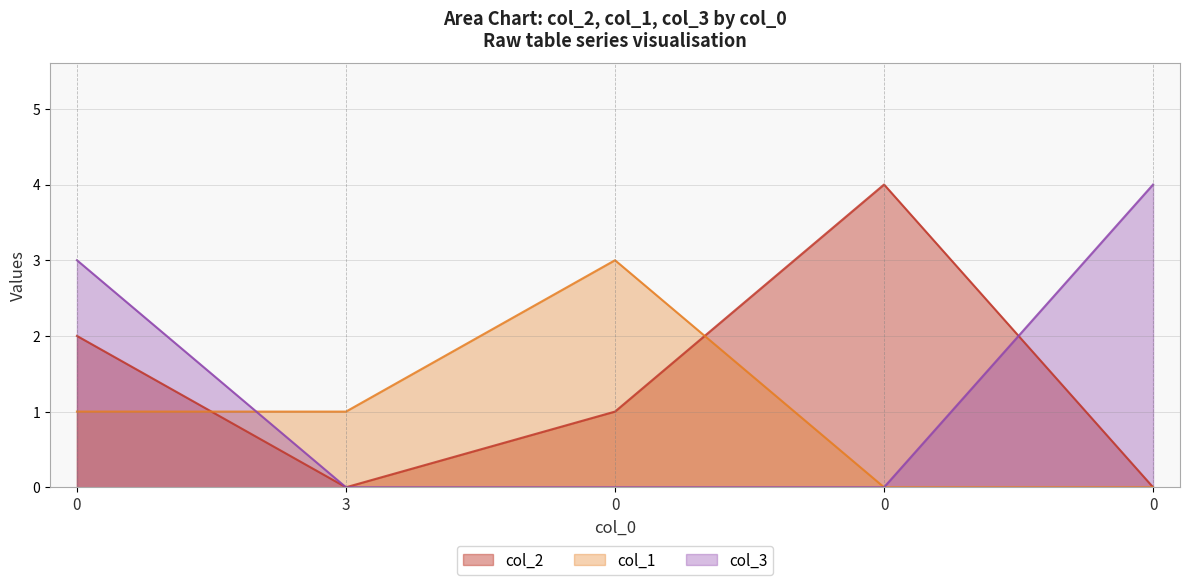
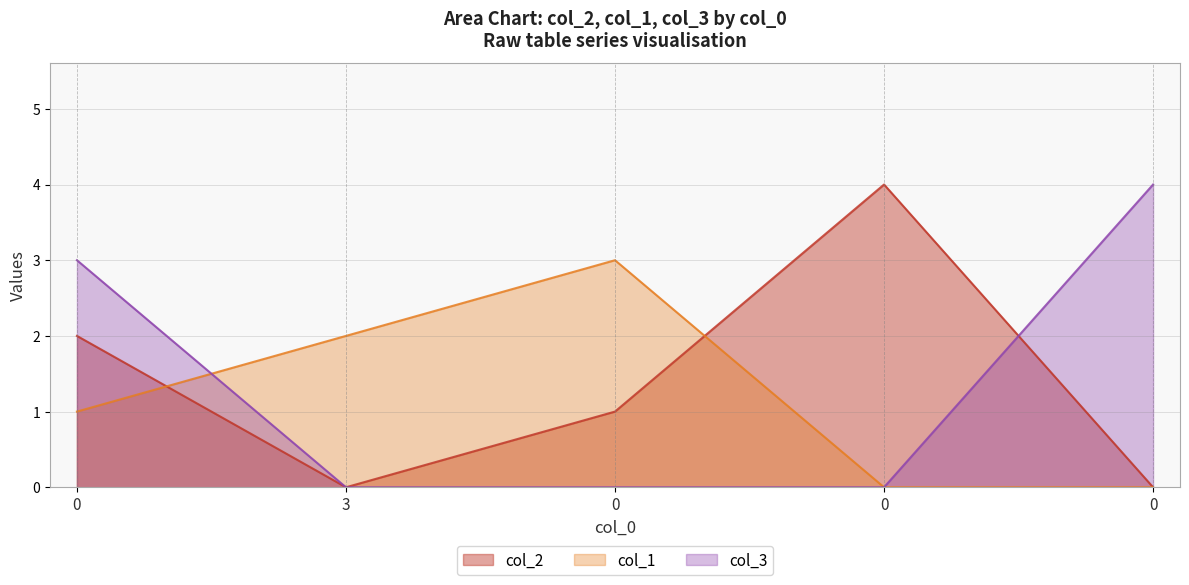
  {
    "col_1": {
-     "3": 1
+     "3": 2
    }
  }
